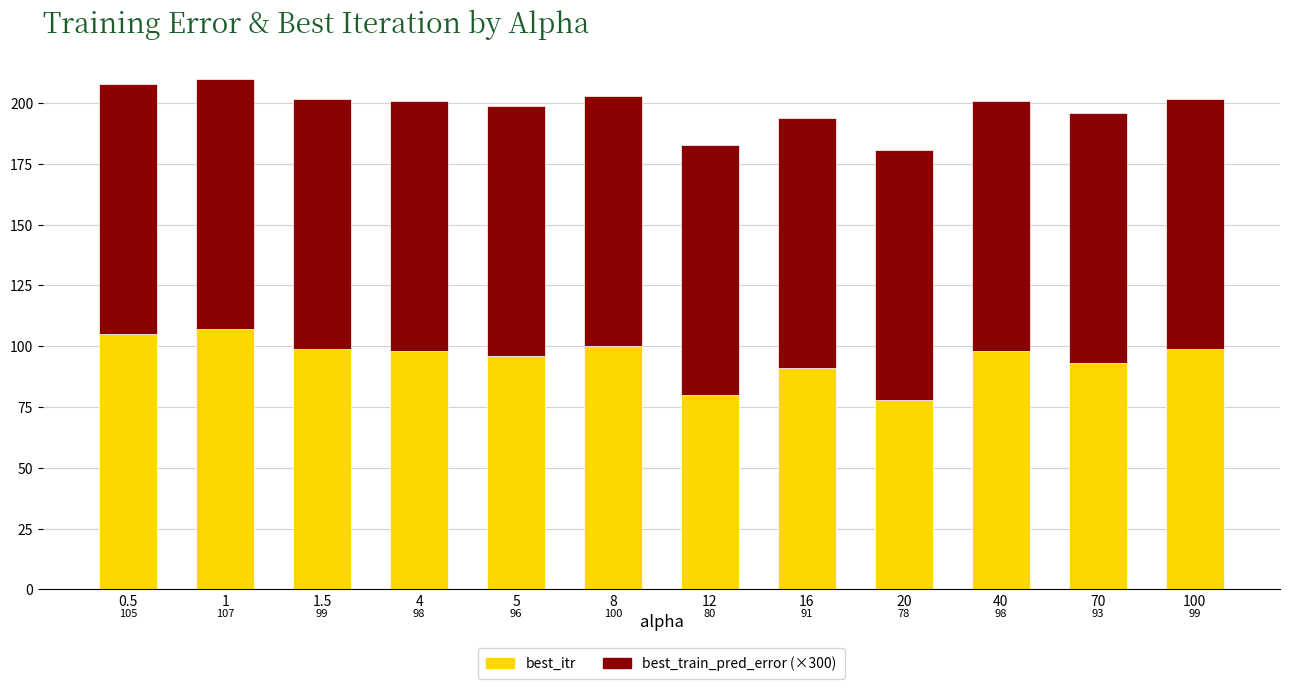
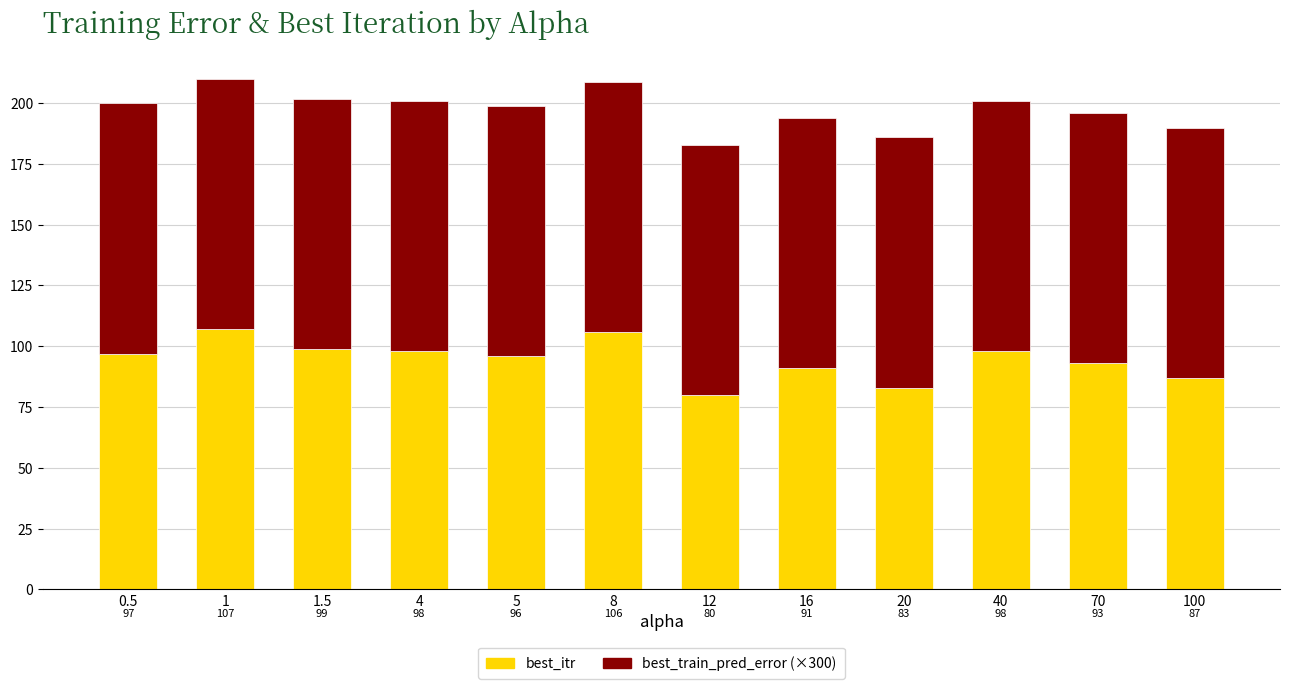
  {
    "best_itr": {
-     "0.5": 105,
-     "8": 100,
-     "20": 78,
-     "100": 99
+     "0.5": 97,
+     "8": 106,
+     "20": 83,
+     "100": 87
    },
    "best_train_pred_error (×300)": {
      "0.5": 103,
      "1": 103,
      "1.5": 103,
      "4": 103,
      "5": 103,
      "8": 103,
      "12": 103,
      "16": 103,
      "20": 103,
      "40": 103,
      "70": 103,
      "100": 103
    }
  }
